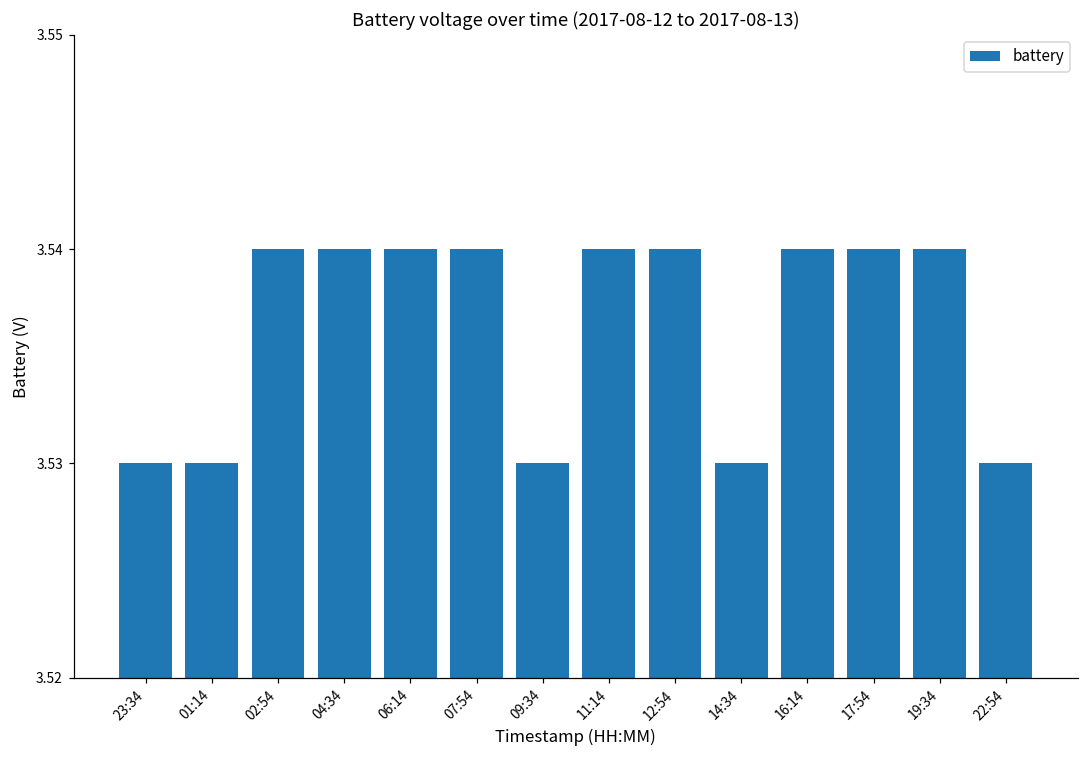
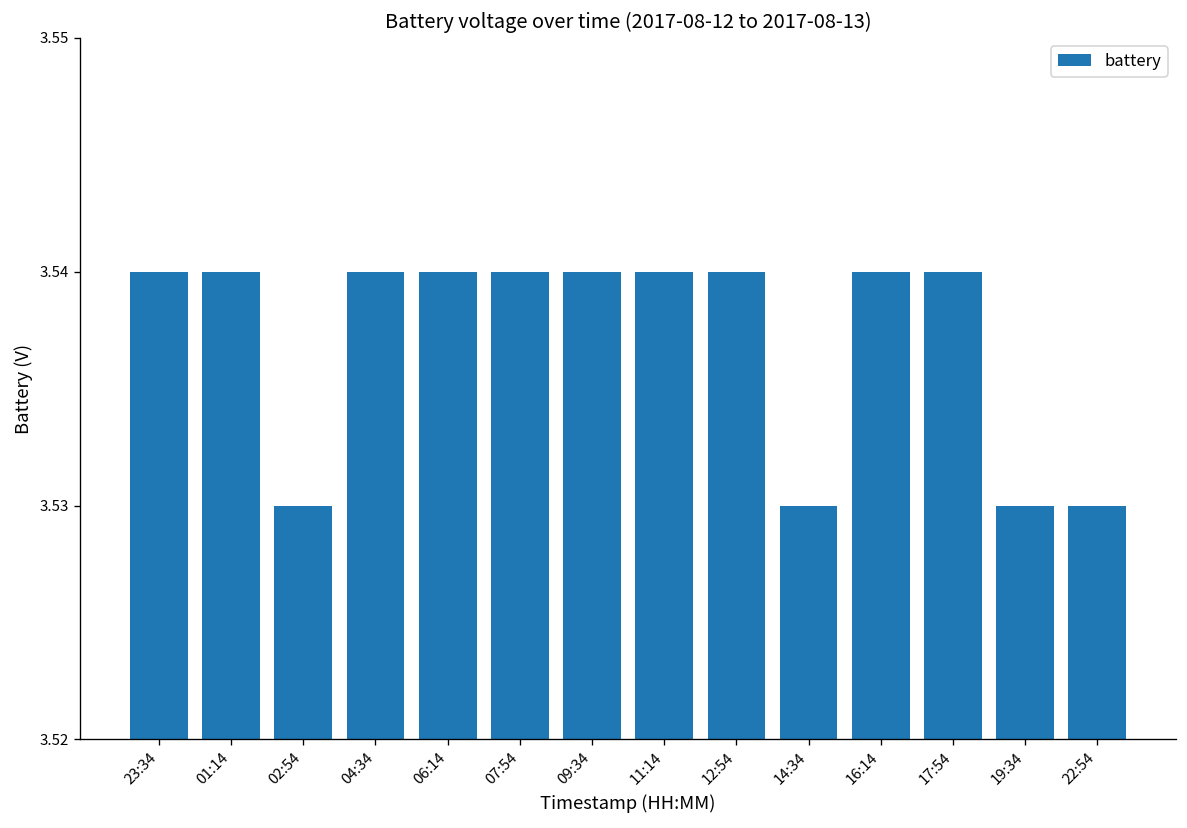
  {
-   "23:34": 3.53,
-   "01:14": 3.53,
-   "02:54": 3.54,
+   "23:34": 3.54,
+   "01:14": 3.54,
+   "02:54": 3.53,
    "04:34": 3.54,
    "06:14": 3.54,
    "07:54": 3.54,
-   "09:34": 3.53,
+   "09:34": 3.54,
    "11:14": 3.54,
    "12:54": 3.54,
    "14:34": 3.53,
    "16:14": 3.54,
    "17:54": 3.54,
-   "19:34": 3.54,
+   "19:34": 3.53,
    "22:54": 3.53
  }
